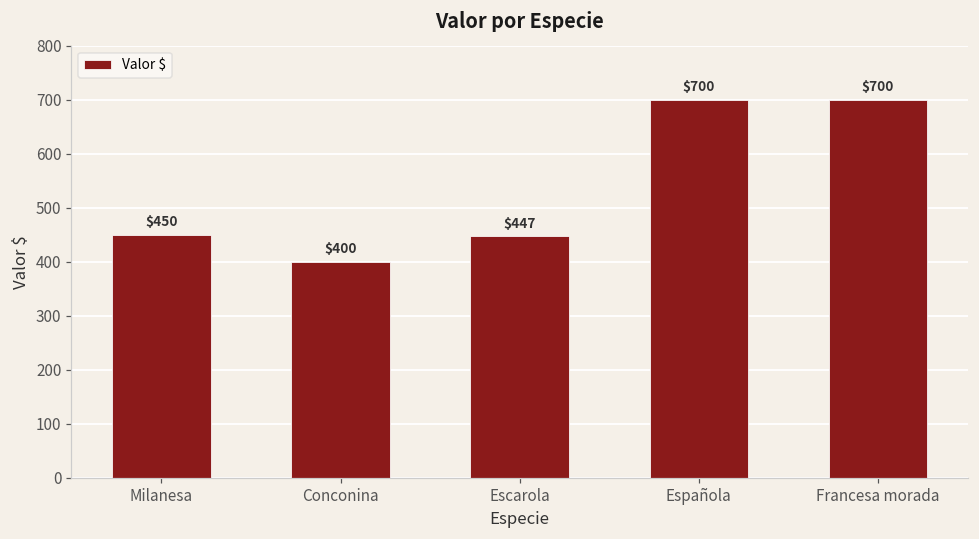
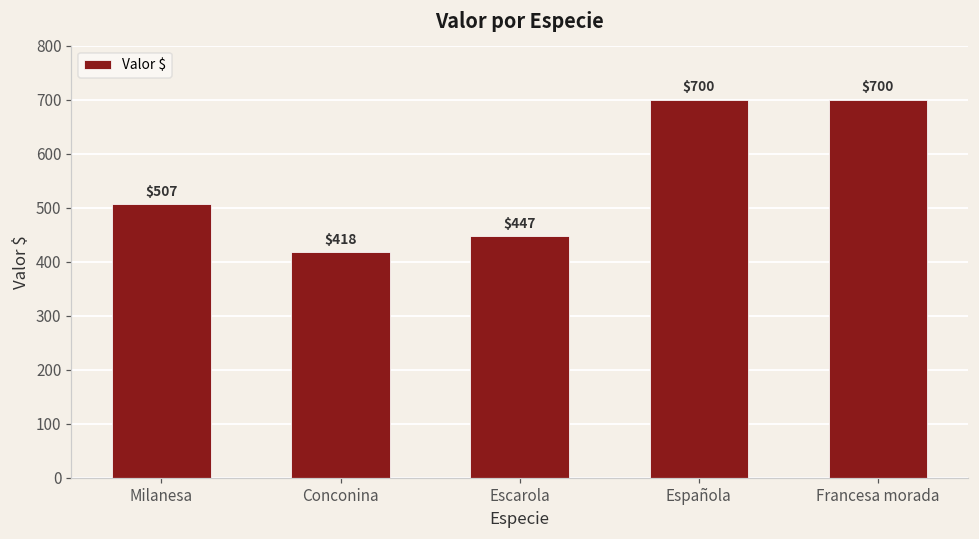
  {
-   "Milanesa": "$450",
-   "Conconina": "$400",
+   "Milanesa": "$507",
+   "Conconina": "$418",
    "Escarola": "$447",
    "Española": "$700",
    "Francesa morada": "$700"
  }
